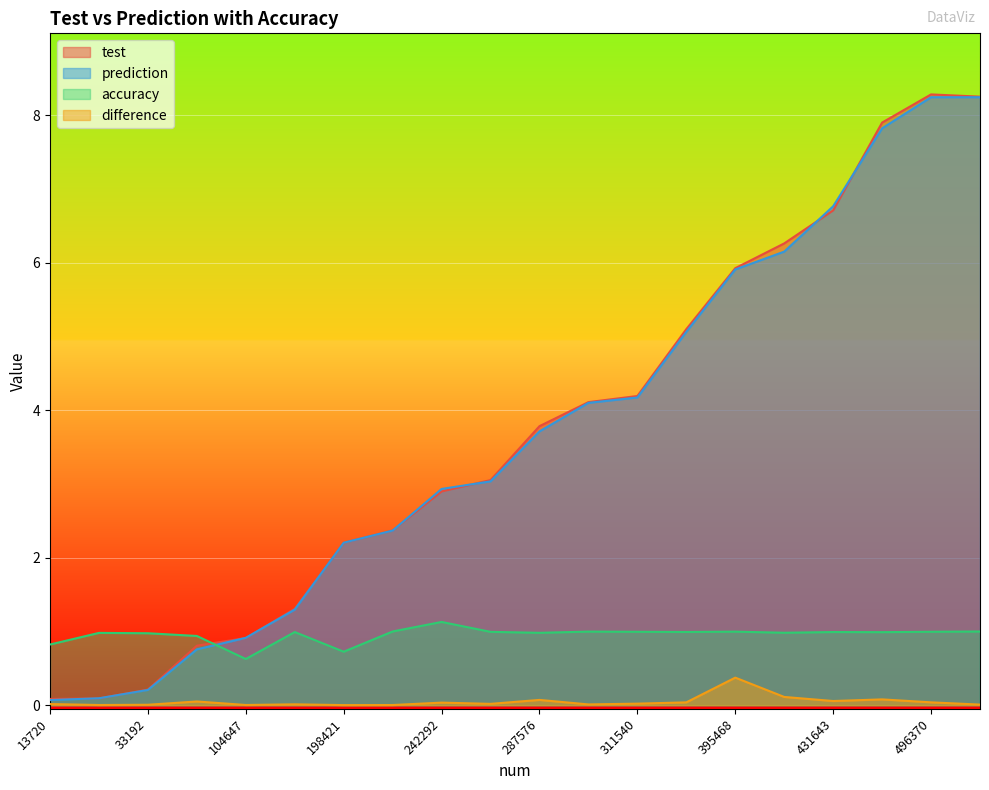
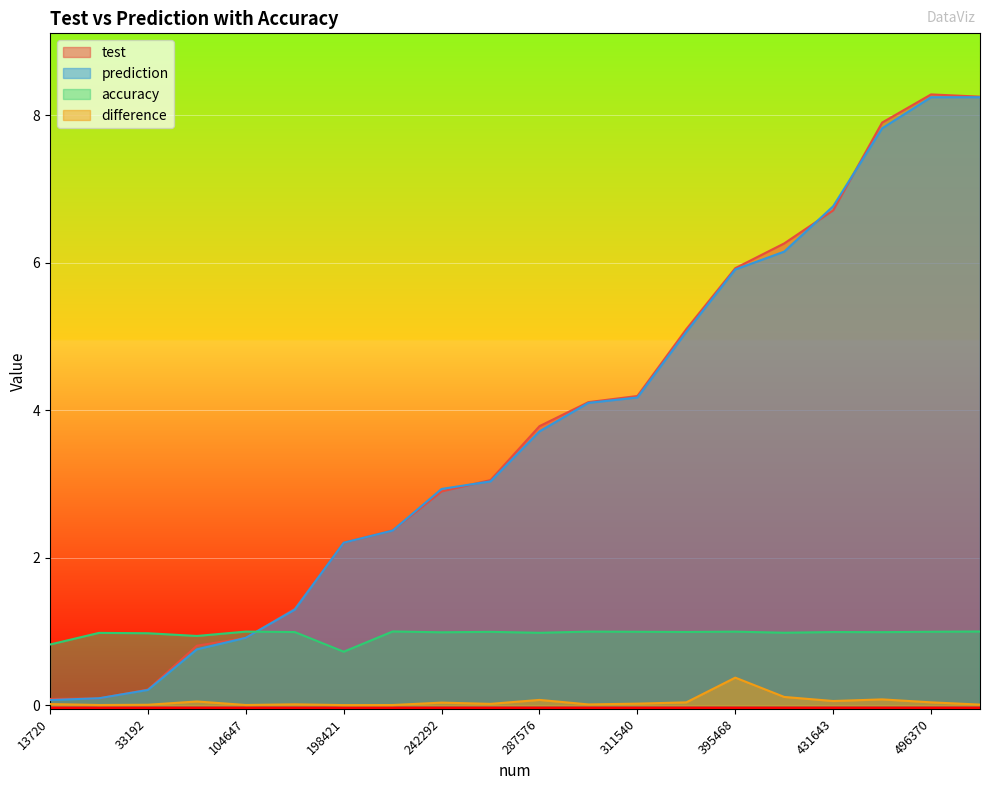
  {
    "test": {
      "287576": 3.8,
      "431643": 6.7,
      "496370": 8.3
    },
    "prediction": {
      "287576": 3.7,
      "431643": 6.8,
      "496370": 8.2
    },
    "accuracy": {
      "13720": 0.8,
      "33192": 1.0,
-     "104647": 0.6,
+     "104647": 1.0,
      "198421": 0.7,
-     "242292": 1.1,
+     "242292": 1.0,
      "287576": 1.0,
      "311540": 1.0,
      "395468": 1.0,
      "431643": 1.0,
      "496370": 1.0
    },
    "difference": {
      "13720": 0.0,
      "33192": 0.0,
      "104647": 0.0,
      "198421": 0.0,
      "242292": 0.0,
      "287576": 0.1,
      "311540": 0.0,
      "395468": 0.4,
      "431643": 0.1,
      "496370": 0.0
    }
  }
